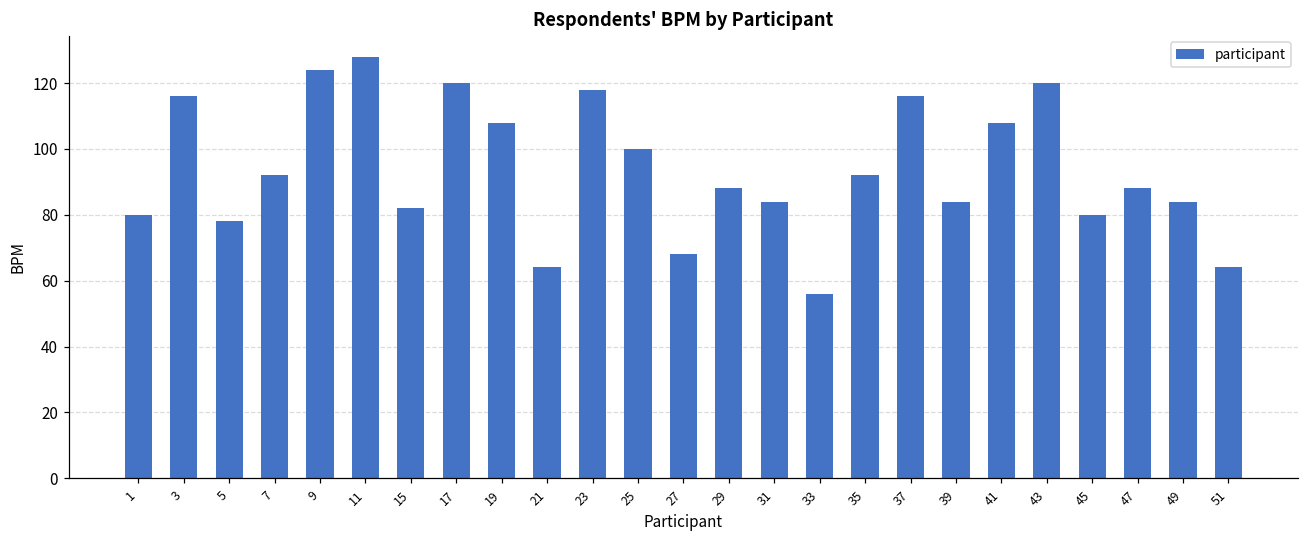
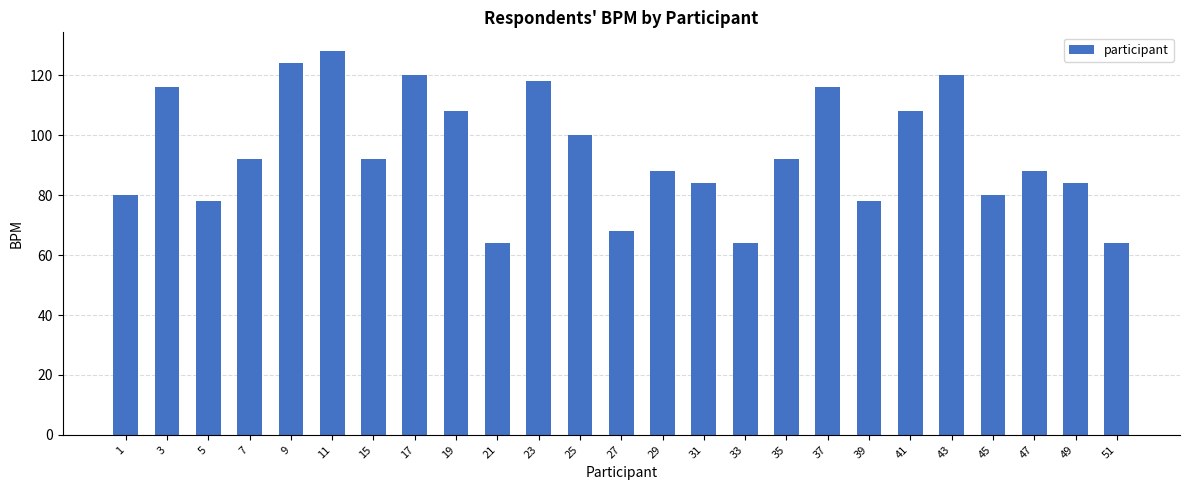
  {
    "1": 80,
    "3": 116,
    "5": 78,
    "7": 92,
    "9": 124,
    "11": 128,
-   "15": 82,
+   "15": 92,
    "17": 120,
    "19": 108,
    "21": 64,
    "23": 118,
    "25": 100,
    "27": 68,
    "29": 88,
    "31": 84,
-   "33": 56,
+   "33": 64,
    "35": 92,
    "37": 116,
-   "39": 84,
+   "39": 78,
    "41": 108,
    "43": 120,
    "45": 80,
    "47": 88,
    "49": 84,
    "51": 64
  }
